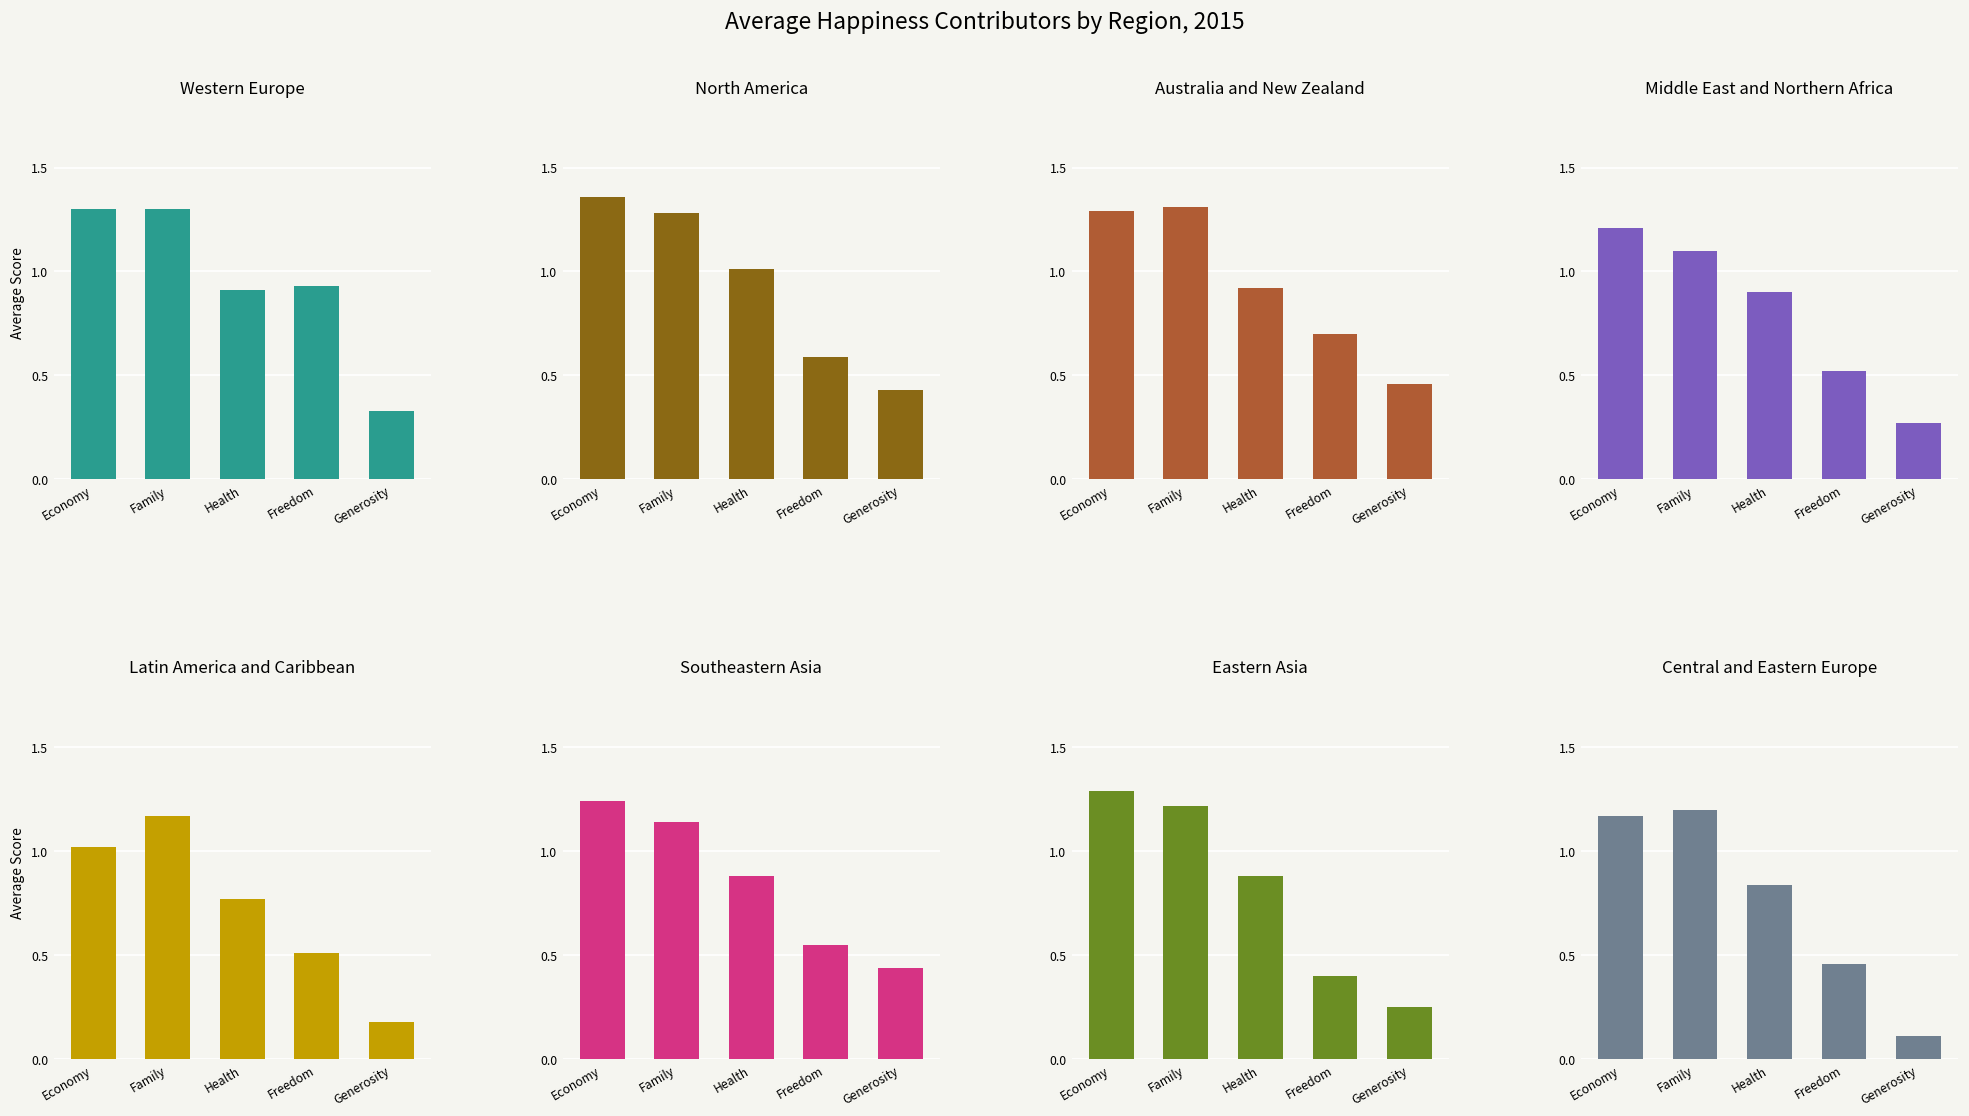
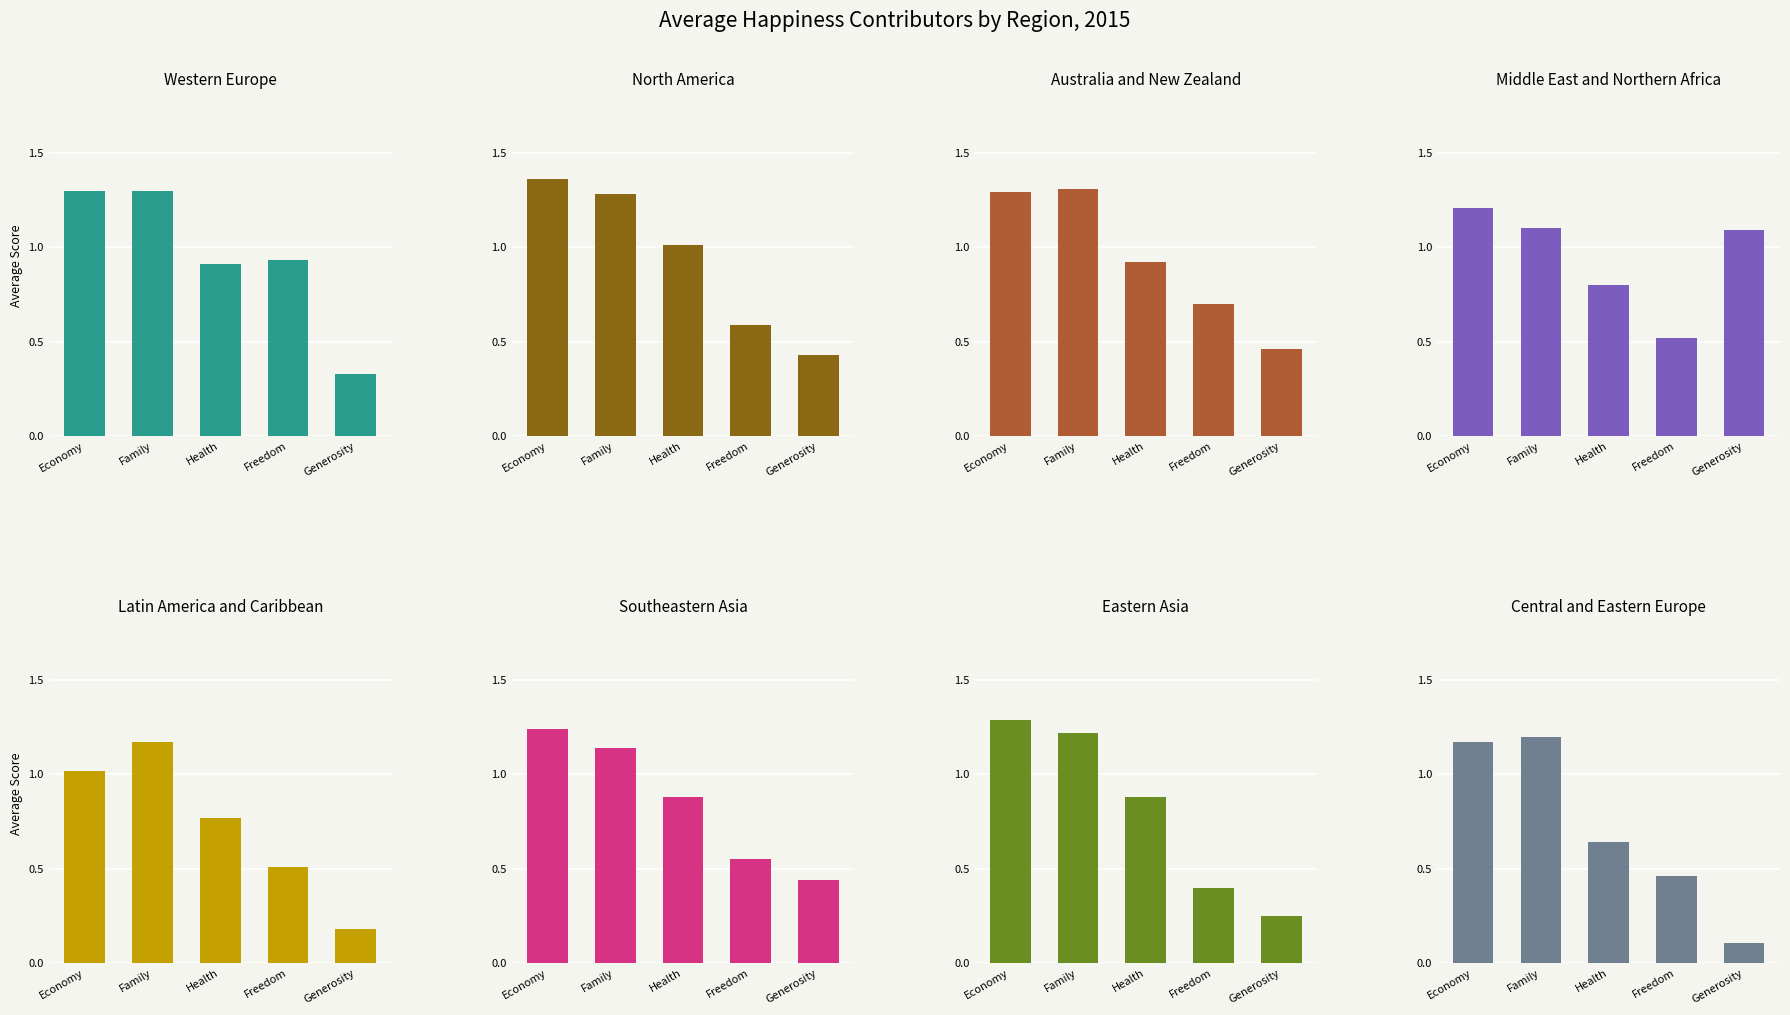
  {
    "Western Europe": {
      "Economy": 1.30,
      "Family": 1.30,
      "Health": 0.91,
      "Freedom": 0.93,
      "Generosity": 0.33
    },
    "North America": {
      "Economy": 1.36,
      "Family": 1.28,
      "Health": 1.01,
      "Freedom": 0.59,
      "Generosity": 0.43
    },
    "Australia and New Zealand": {
      "Economy": 1.29,
      "Family": 1.31,
      "Health": 0.92,
      "Freedom": 0.70,
      "Generosity": 0.46
    },
    "Middle East and Northern Africa": {
      "Economy": 1.21,
      "Family": 1.10,
-     "Health": 0.9,
+     "Health": 0.8,
      "Freedom": 0.52,
-     "Generosity": 0.27
+     "Generosity": 1.09
    },
    "Latin America and Caribbean": {
      "Economy": 1.02,
      "Family": 1.17,
      "Health": 0.77,
      "Freedom": 0.51,
      "Generosity": 0.18
    },
    "Southeastern Asia": {
      "Economy": 1.24,
      "Family": 1.14,
      "Health": 0.88,
      "Freedom": 0.55,
      "Generosity": 0.44
    },
    "Eastern Asia": {
      "Economy": 1.29,
      "Family": 1.22,
      "Health": 0.88,
      "Freedom": 0.40,
      "Generosity": 0.25
    },
    "Central and Eastern Europe": {
      "Economy": 1.17,
      "Family": 1.20,
-     "Health": 0.84,
+     "Health": 0.64,
      "Freedom": 0.46,
      "Generosity": 0.11
    }
  }
